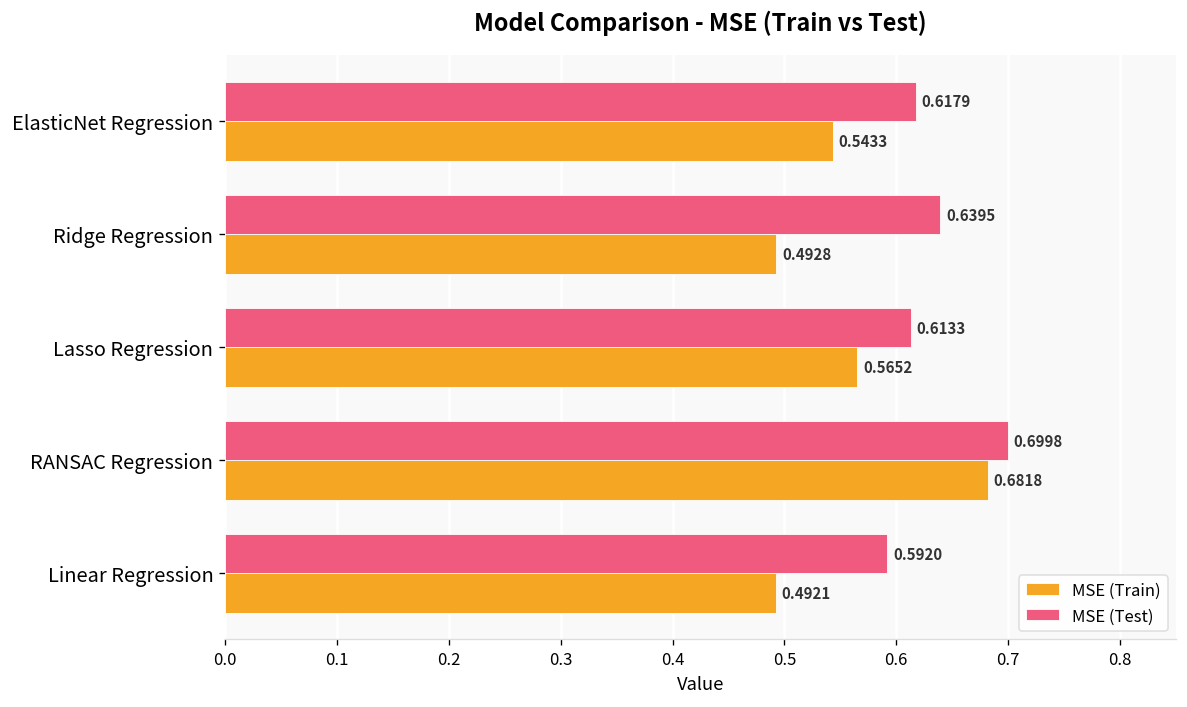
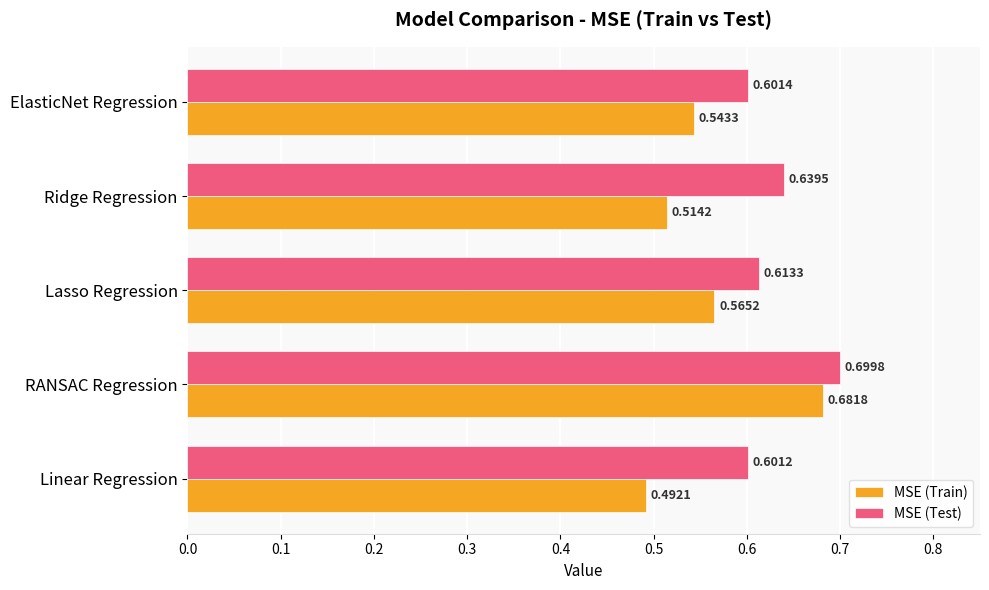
  {
    "MSE (Train)": {
      "ElasticNet Regression": 0.5433,
-     "Ridge Regression": 0.4928,
+     "Ridge Regression": 0.5142,
      "Lasso Regression": 0.5652,
      "RANSAC Regression": 0.6818,
      "Linear Regression": 0.4921
    },
    "MSE (Test)": {
-     "ElasticNet Regression": 0.6179,
+     "ElasticNet Regression": 0.6014,
      "Ridge Regression": 0.6395,
      "Lasso Regression": 0.6133,
      "RANSAC Regression": 0.6998,
-     "Linear Regression": 0.5920
+     "Linear Regression": 0.6012
    }
  }
